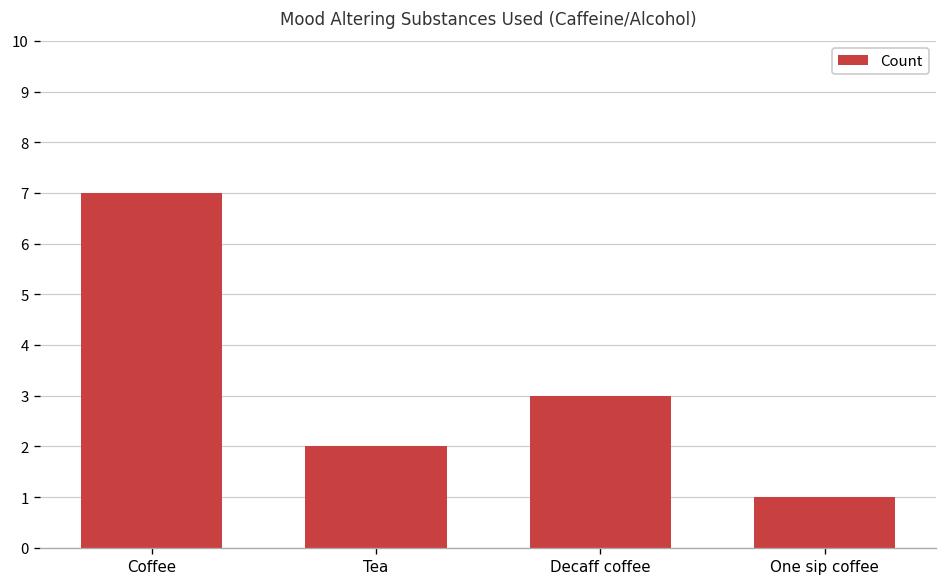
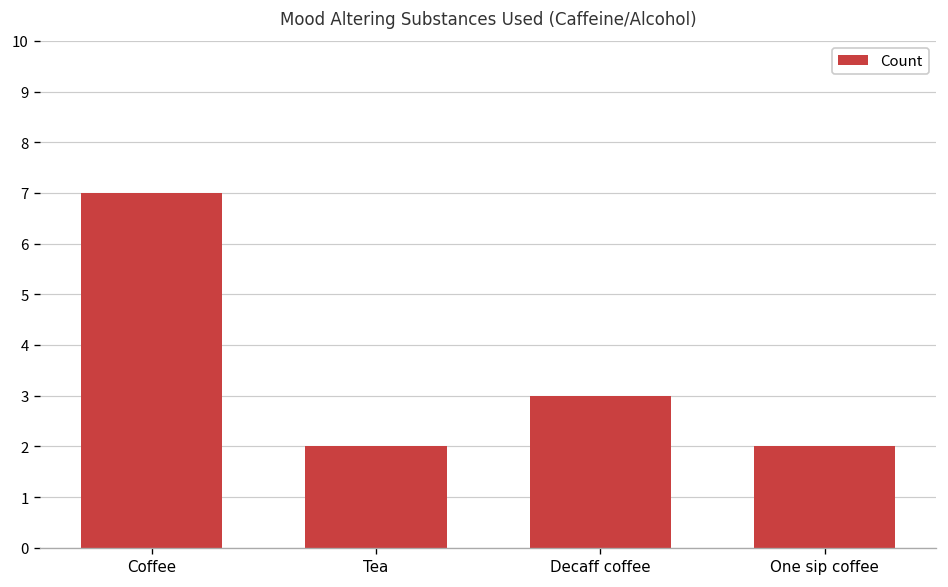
  {
    "Coffee": 7,
    "Tea": 2,
    "Decaff coffee": 3,
-   "One sip coffee": 1
+   "One sip coffee": 2
  }
